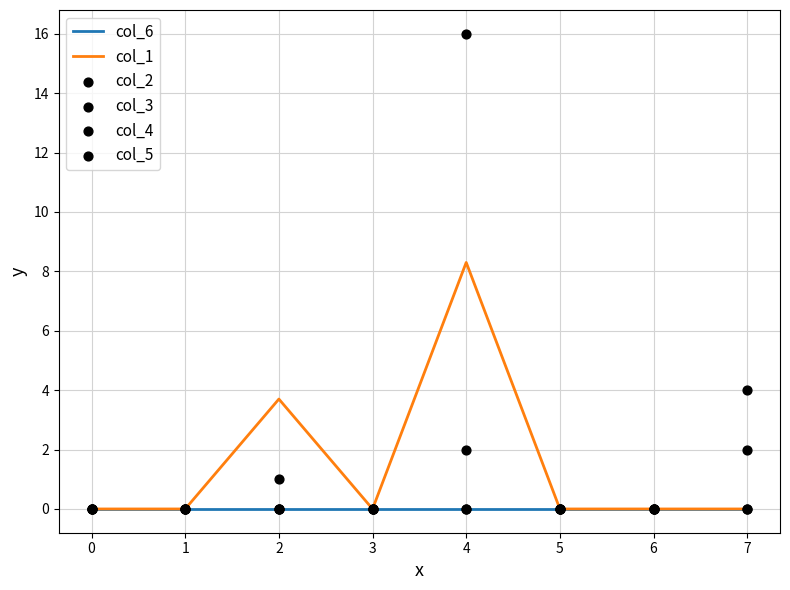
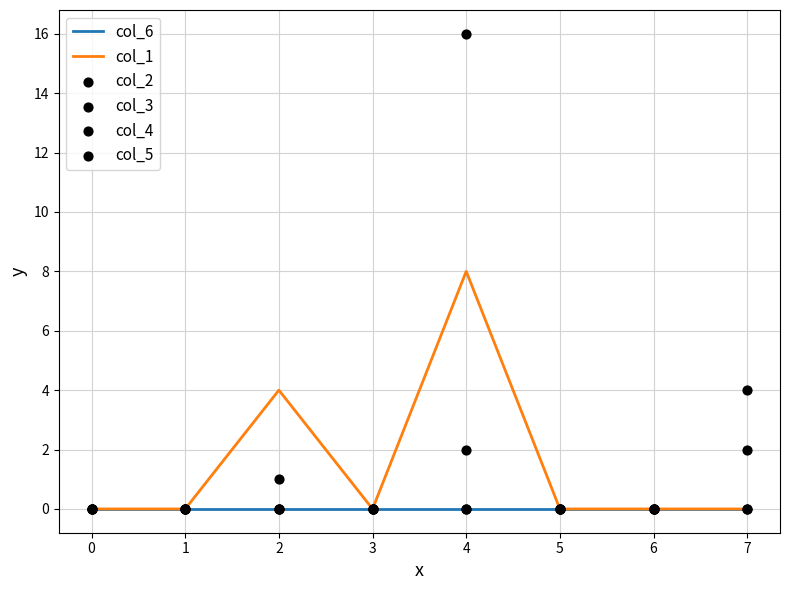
  {
    "col_1": {
-     "2": 3.7,
-     "4": 8.3
+     "2": 4.0,
+     "4": 8.0
    }
  }
